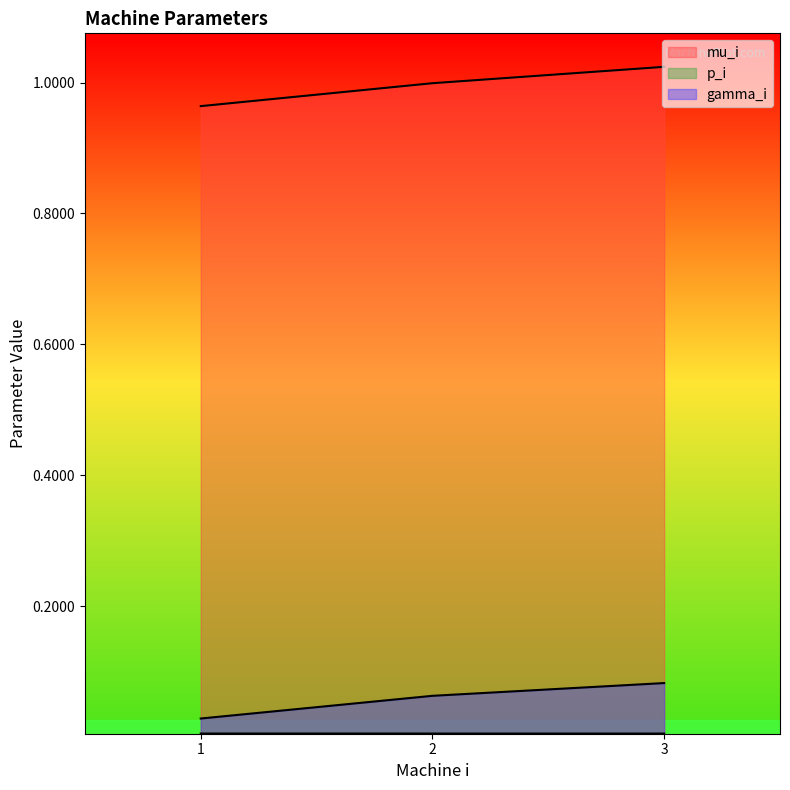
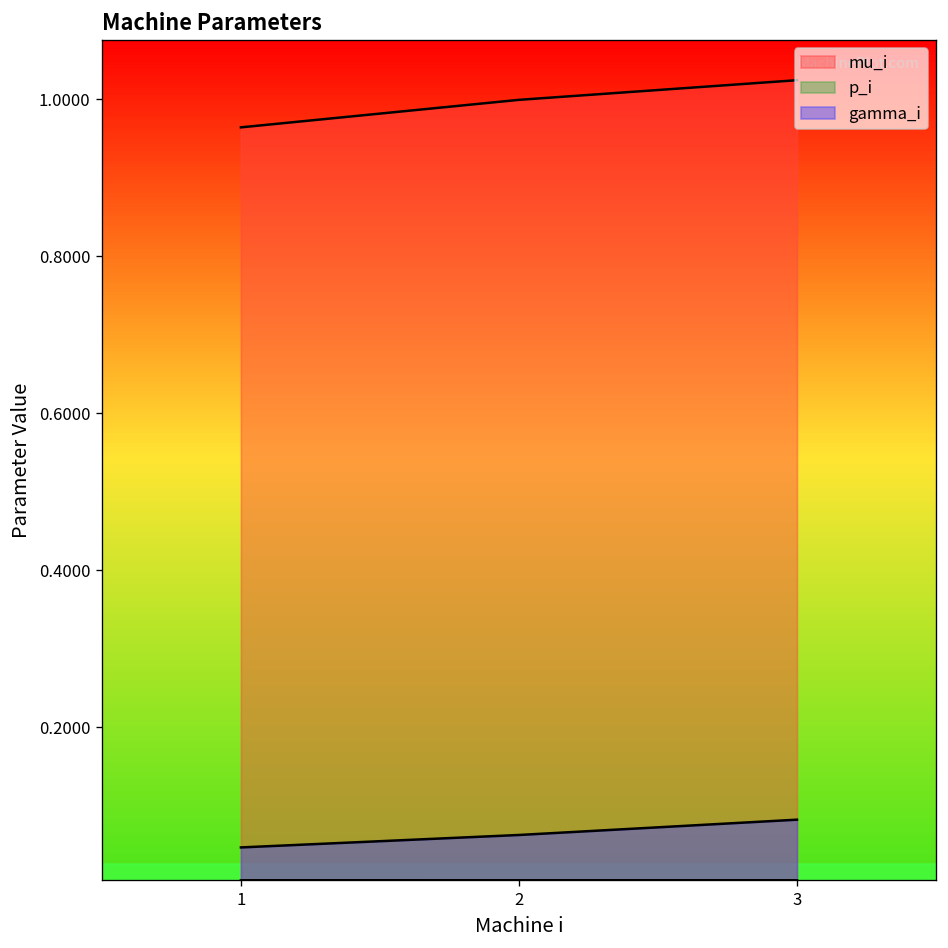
  {
    "mu_i": {
      "1": 0.96,
      "2": 1.00
    },
    "p_i": {
      "1": 0.01,
      "2": 0.01,
      "3": 0.01
    },
    "gamma_i": {
-     "1": 0.03,
+     "1": 0.05,
      "2": 0.06,
      "3": 0.08
    }
  }
